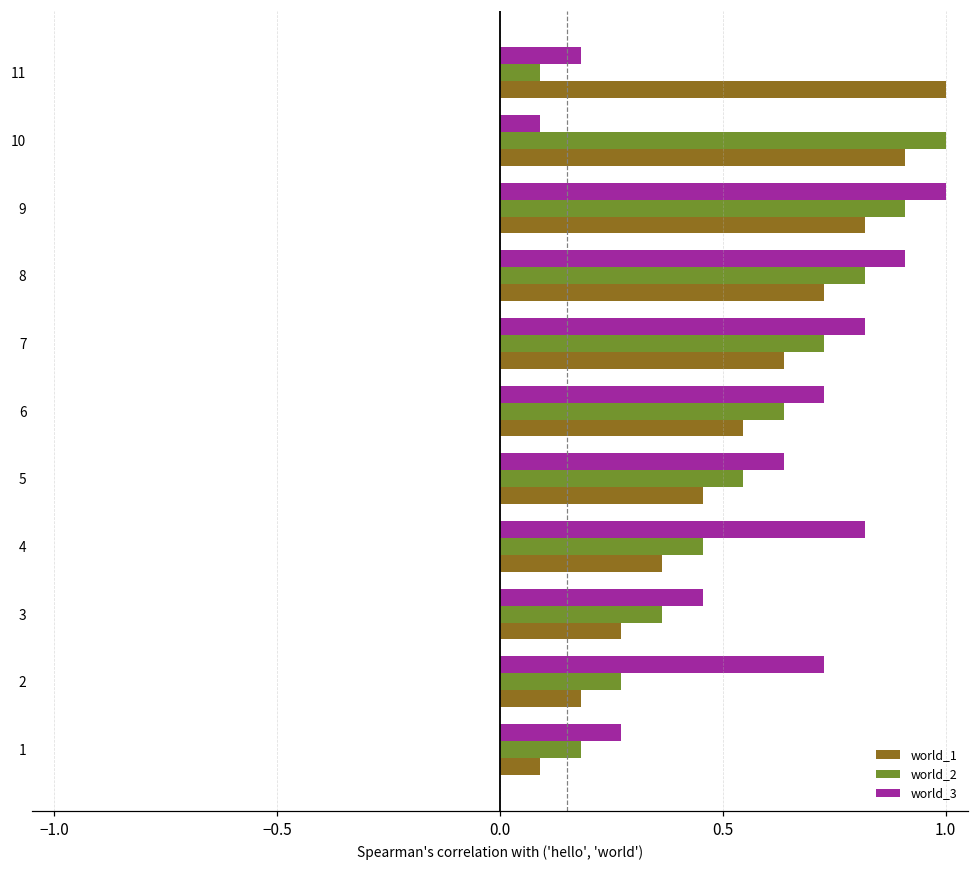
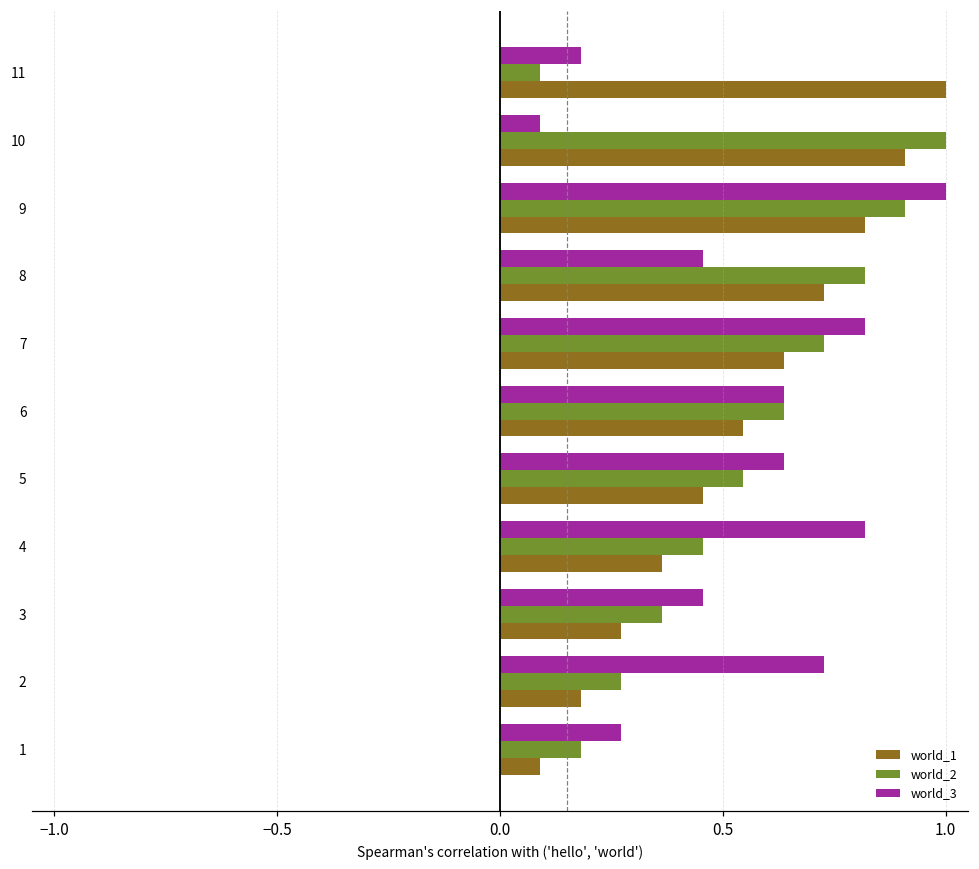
  {
    "world_3": {
      "11": 0.18,
      "10": 0.09,
      "9": 1.00,
-     "8": 0.91,
+     "8": 0.45,
      "7": 0.82,
-     "6": 0.73,
+     "6": 0.64,
      "5": 0.64,
      "4": 0.82,
      "3": 0.45,
      "2": 0.73,
      "1": 0.27
    }
  }
